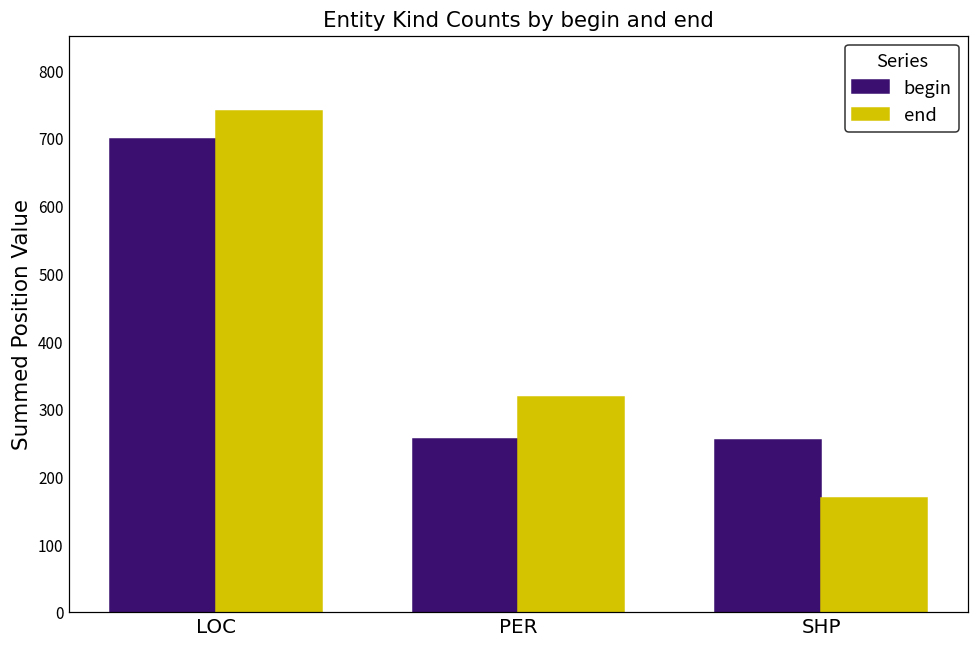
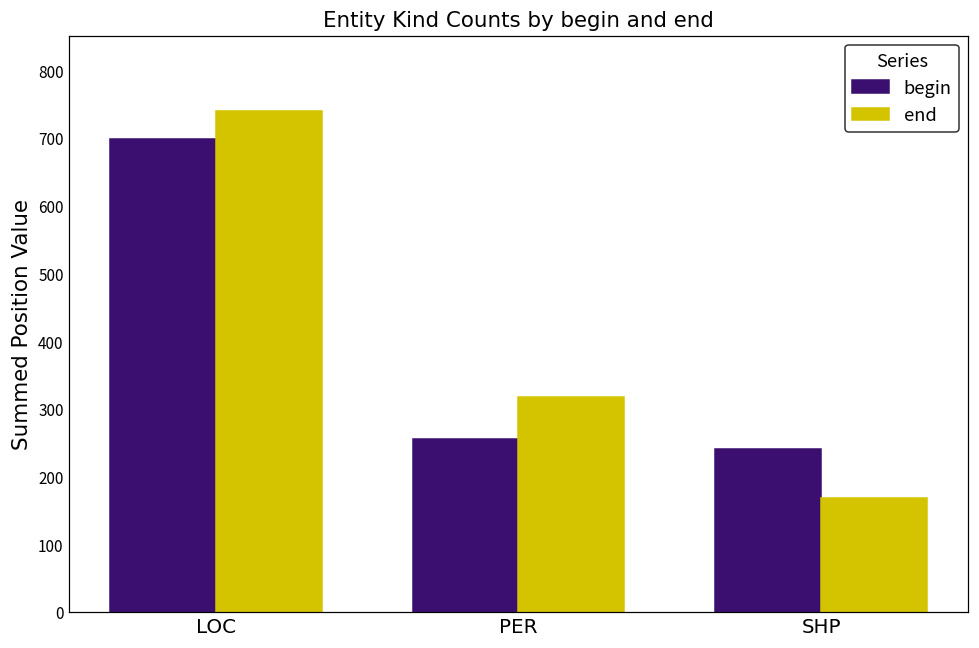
  {
    "begin": {
      "LOC": 700,
      "PER": 260,
-     "SHP": 250
+     "SHP": 240
    },
    "end": {
      "LOC": 740,
      "PER": 320,
      "SHP": 170
    }
  }
